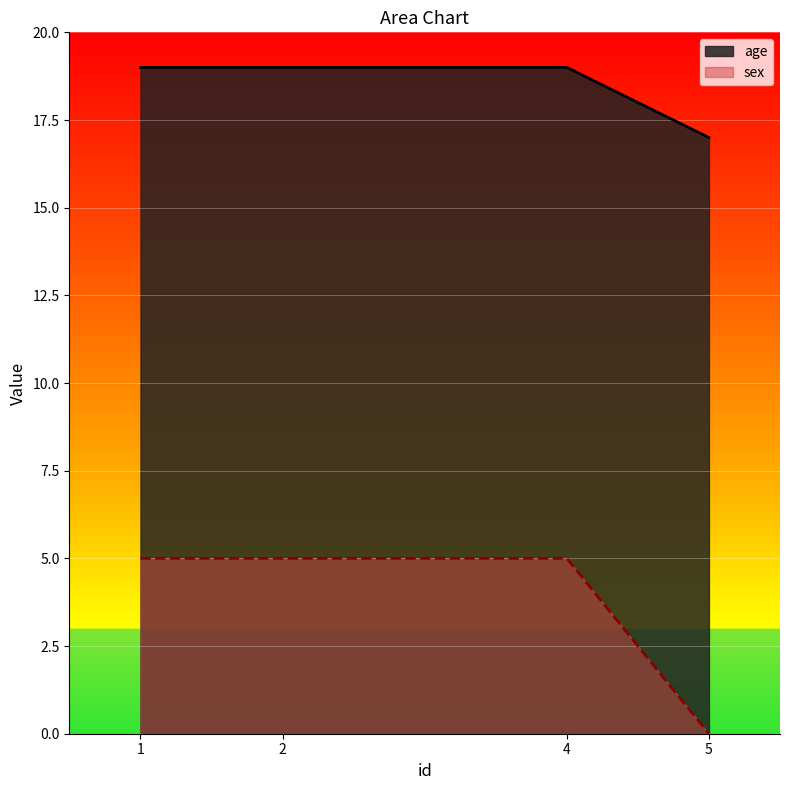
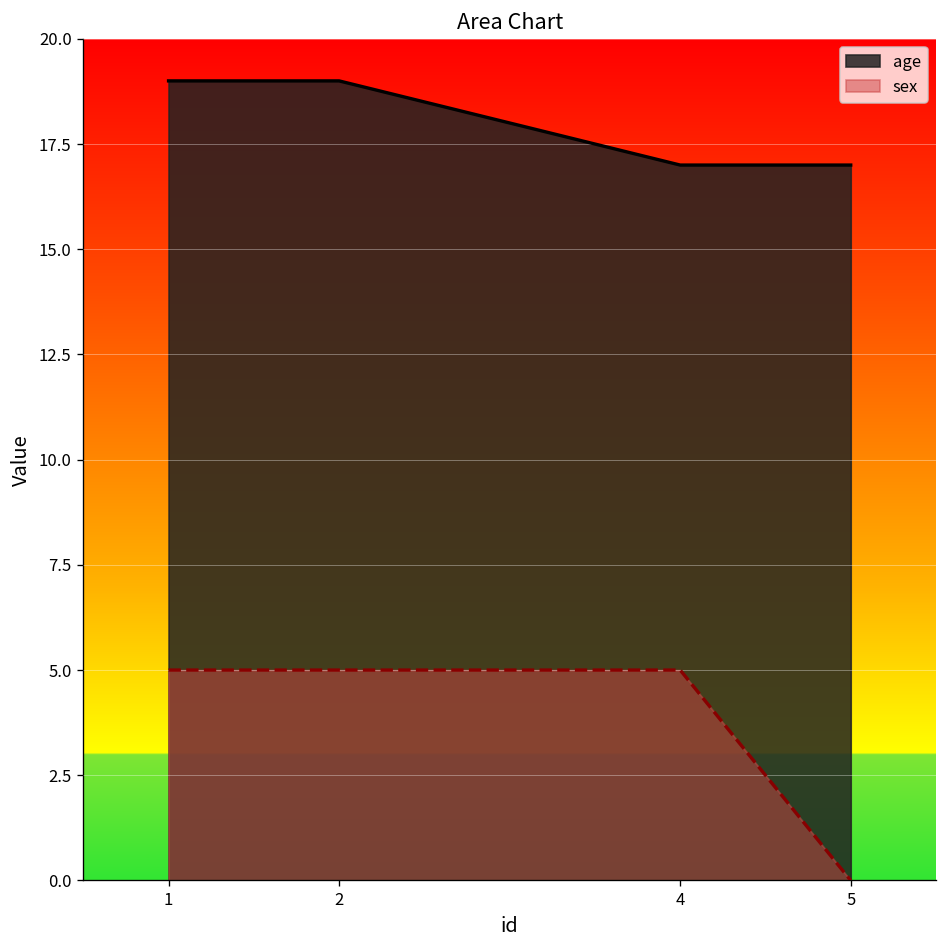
  {
    "age": {
      "1": 19,
      "2": 19,
-     "4": 19,
+     "4": 17,
      "5": 17
    },
    "sex": {
      "1": 5,
      "2": 5,
      "4": 5,
      "5": 0
    }
  }
